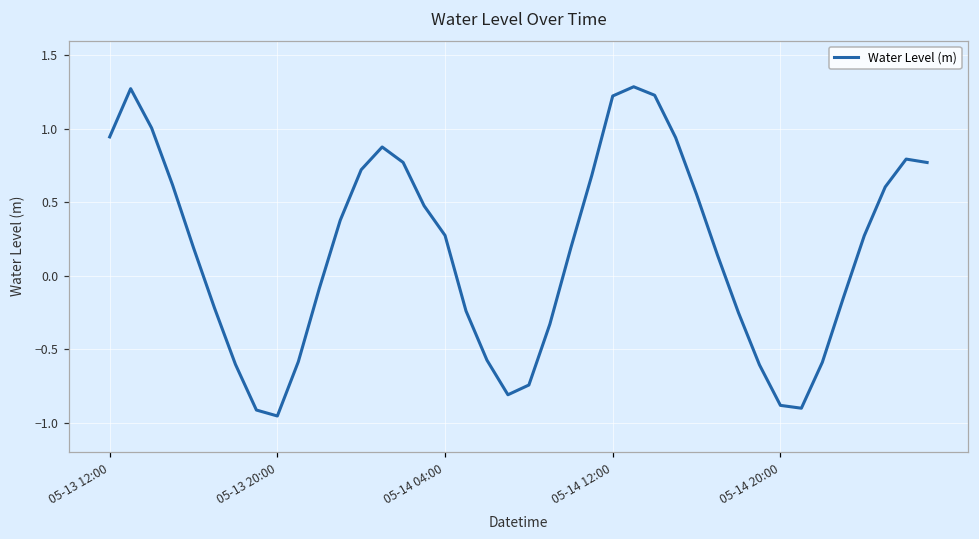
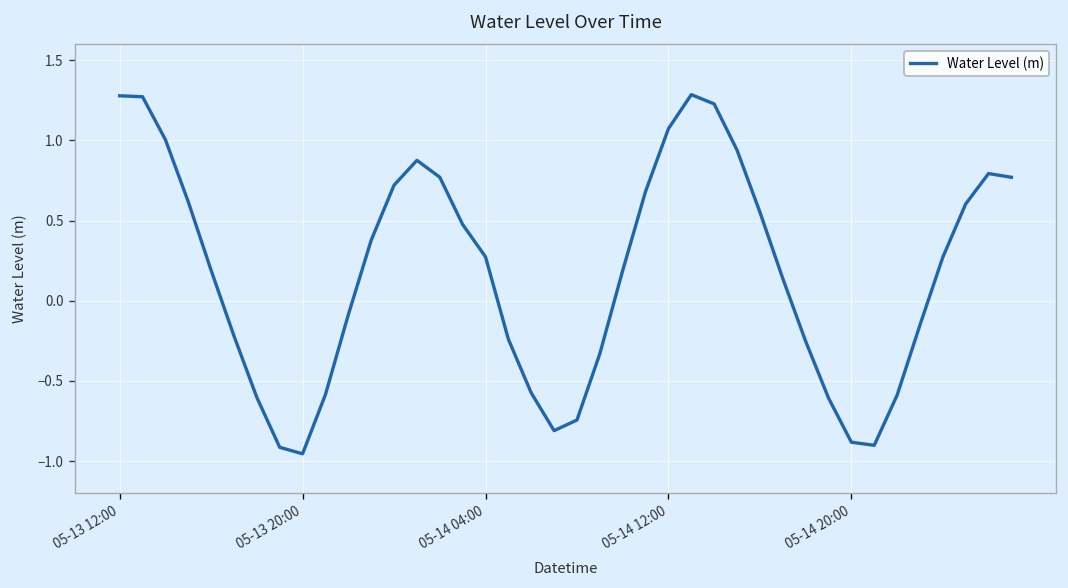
  {
-   "05-13 12:00": 0.94,
+   "05-13 12:00": 1.28,
    "05-13 20:00": -0.95,
    "05-14 04:00": 0.27,
-   "05-14 12:00": 1.22,
+   "05-14 12:00": 1.07,
    "05-14 20:00": -0.88
  }
